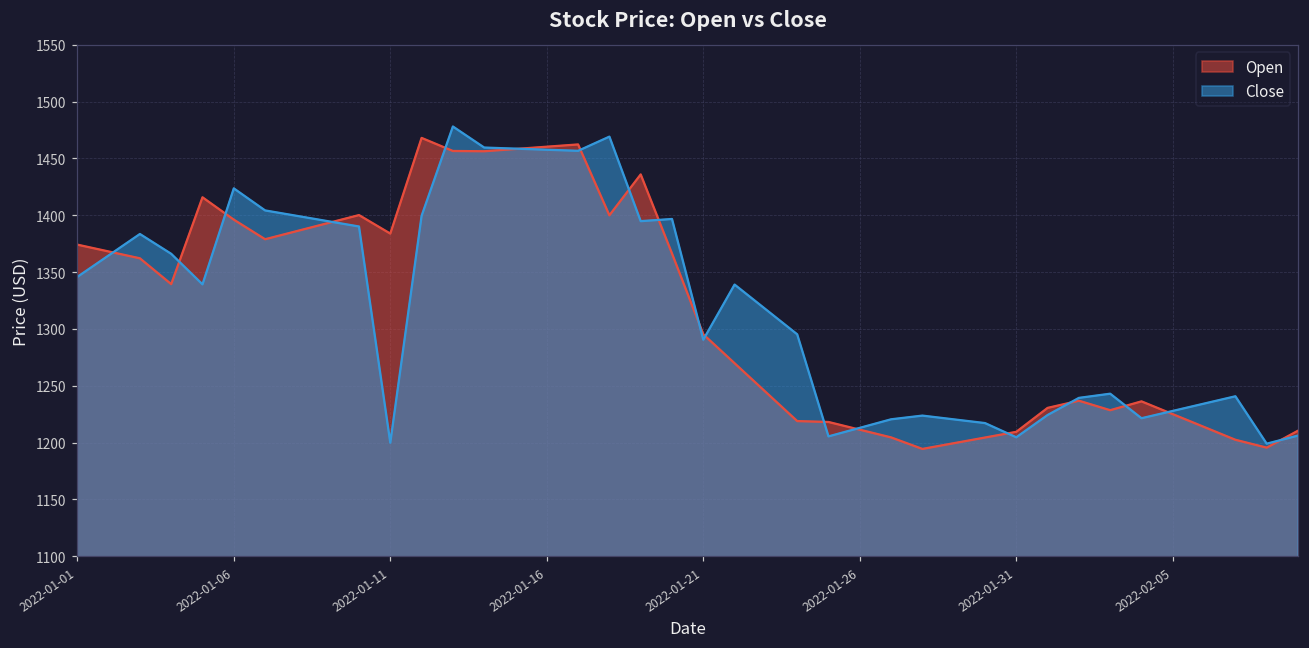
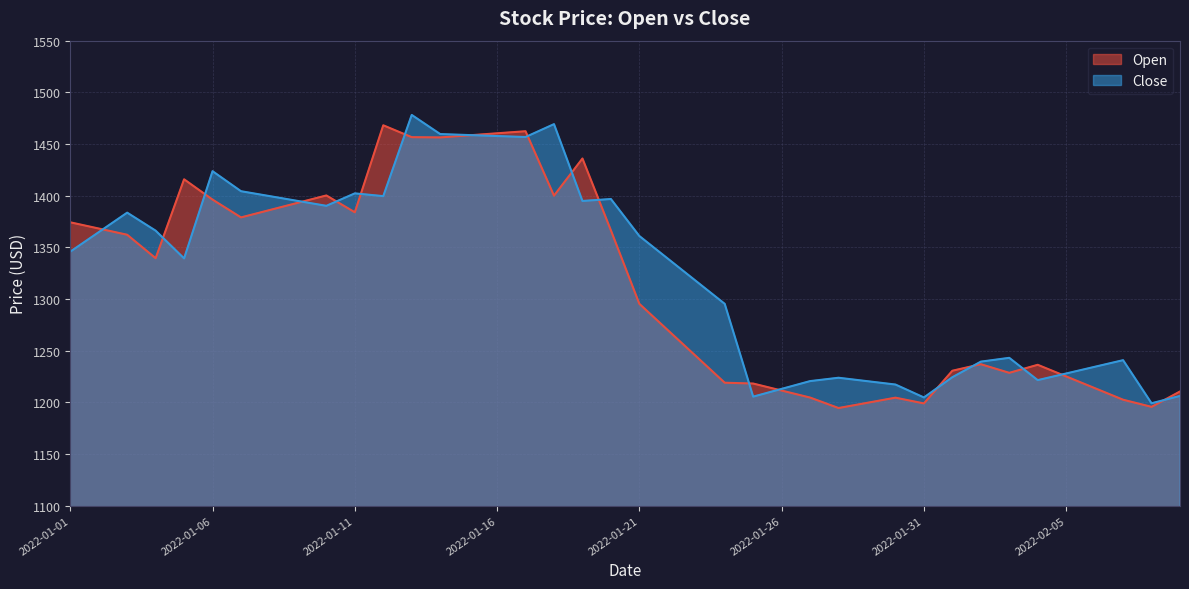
  {
    "Open": {
      "2022-01-01": 1374,
      "2022-01-06": 1396,
      "2022-01-11": 1384,
      "2022-01-16": 1460,
      "2022-01-21": 1295,
-     "2022-01-31": 1209,
+     "2022-01-31": 1199,
      "2022-02-05": 1225
    },
    "Close": {
      "2022-01-01": 1346,
      "2022-01-06": 1424,
-     "2022-01-11": 1200,
+     "2022-01-11": 1402,
      "2022-01-16": 1458,
-     "2022-01-21": 1291,
+     "2022-01-21": 1361,
      "2022-01-31": 1205,
      "2022-02-05": 1228
    }
  }
